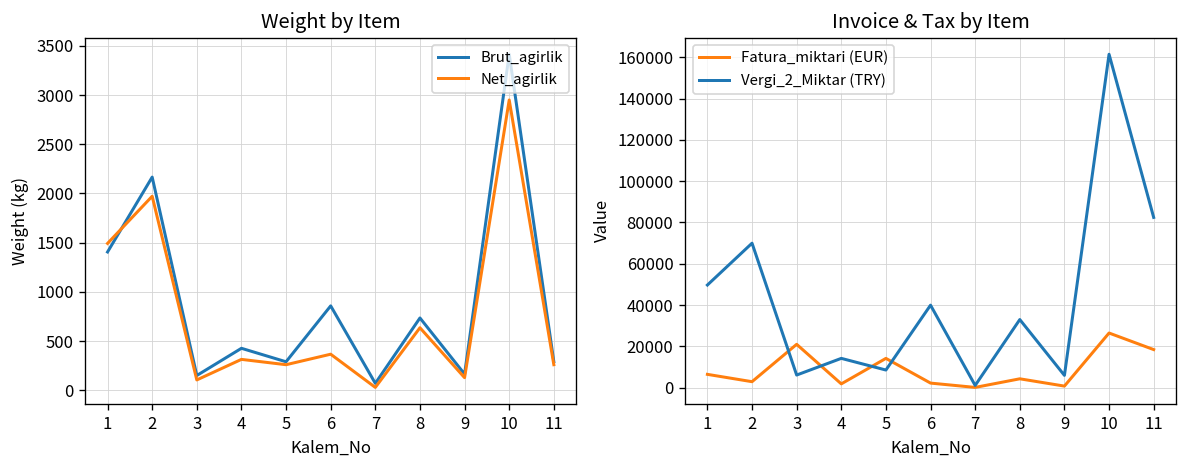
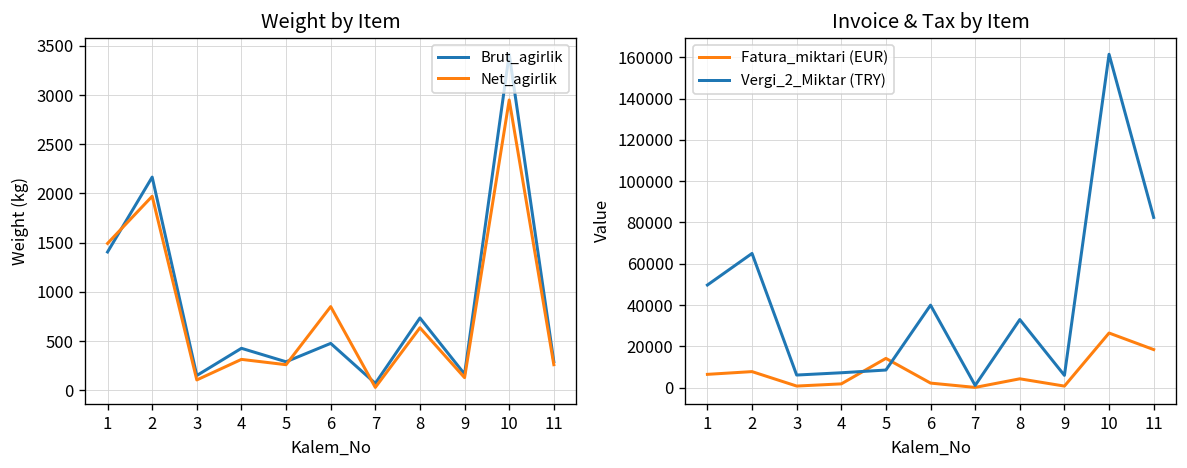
  {
    "Weight by Item": {
      "Brut_agirlik": {
        "1": 1400,
        "2": 2200,
        "3": 100,
        "4": 400,
-       "6": 900,
+       "6": 500,
        "7": 100,
        "8": 700,
        "9": 200
      },
      "Net_agirlik": {
        "1": 1500,
        "2": 2000,
        "3": 100,
        "4": 300,
-       "6": 400,
+       "6": 900,
        "7": 0,
        "8": 600,
        "9": 100,
        "10": 2900
      }
    },
    "Invoice & Tax by Item": {
      "Fatura_miktari (EUR)": {
        "1": 6000,
-       "2": 3000,
-       "3": 21000,
+       "2": 8000,
+       "3": 1000,
        "4": 2000,
        "5": 14000,
        "6": 2000,
        "8": 4000,
        "9": 1000,
        "10": 26000,
        "11": 18000
      },
      "Vergi_2_Miktar (TRY)": {
        "1": 50000,
-       "2": 70000,
+       "2": 65000,
        "3": 6000,
-       "4": 14000,
+       "4": 7000,
        "5": 9000,
        "6": 40000,
        "8": 33000,
        "9": 6000,
        "10": 161000,
        "11": 82000
      }
    }
  }
